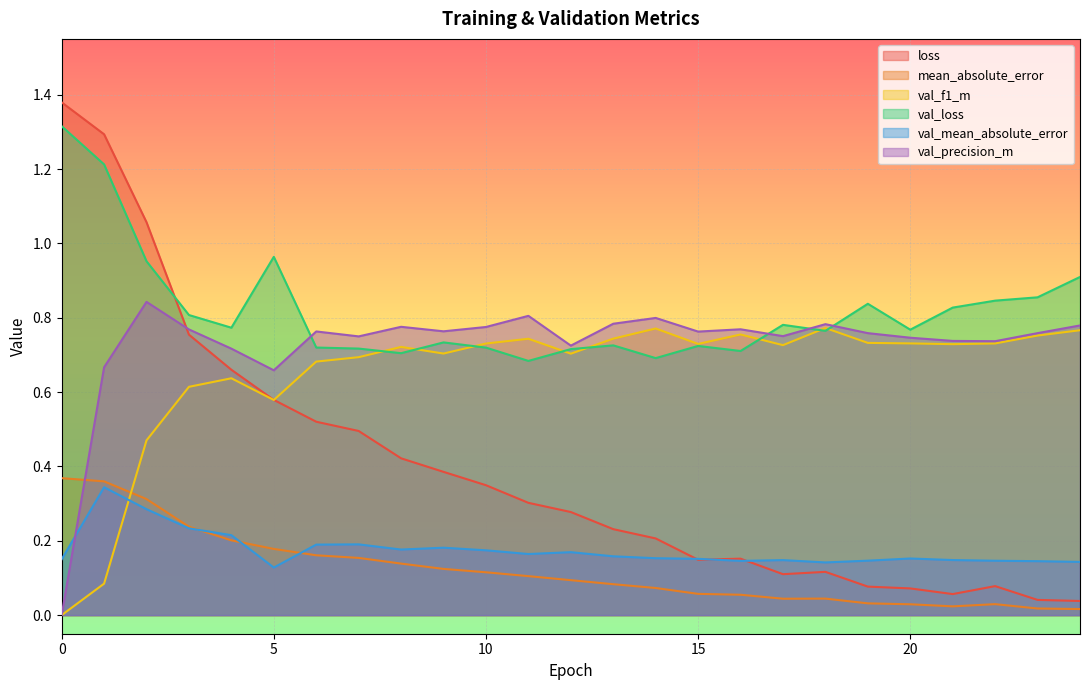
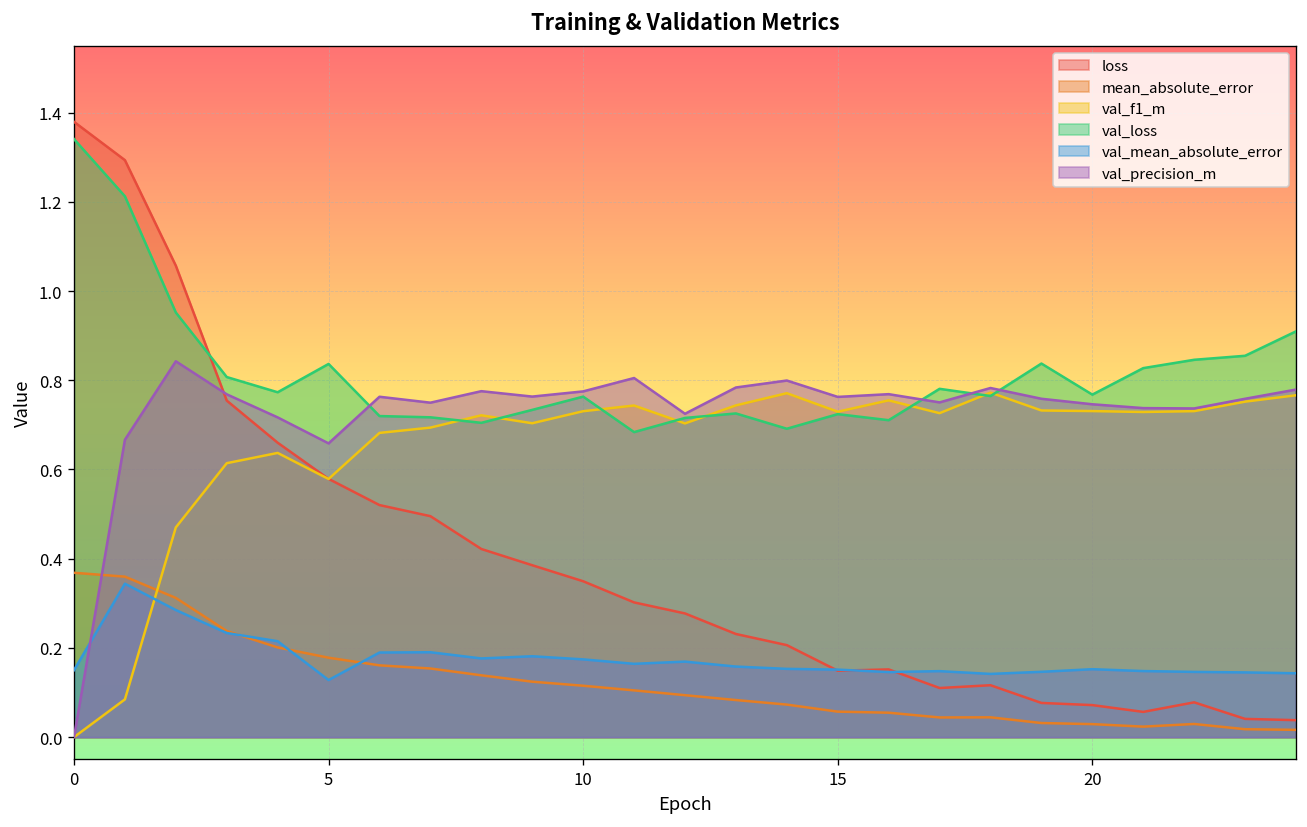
  {
    "val_loss": {
-     "0": 1.32,
-     "5": 0.96,
-     "10": 0.72,
+     "0": 1.34,
+     "5": 0.84,
+     "10": 0.76,
      "20": 0.77
    },
    "val_mean_absolute_error": {
      "0": 0.15,
      "5": 0.13,
      "10": 0.17,
      "20": 0.15
    },
    "val_precision_m": {
      "5": 0.66,
      "10": 0.78,
      "15": 0.76,
      "20": 0.75
    }
  }
